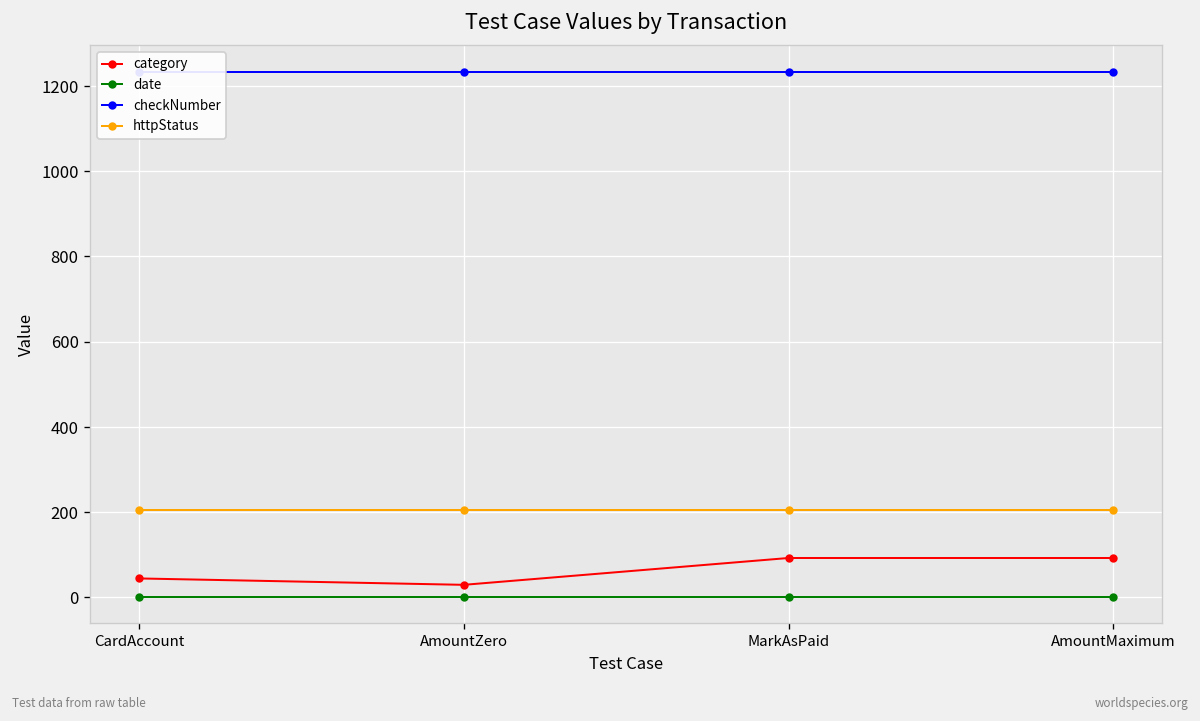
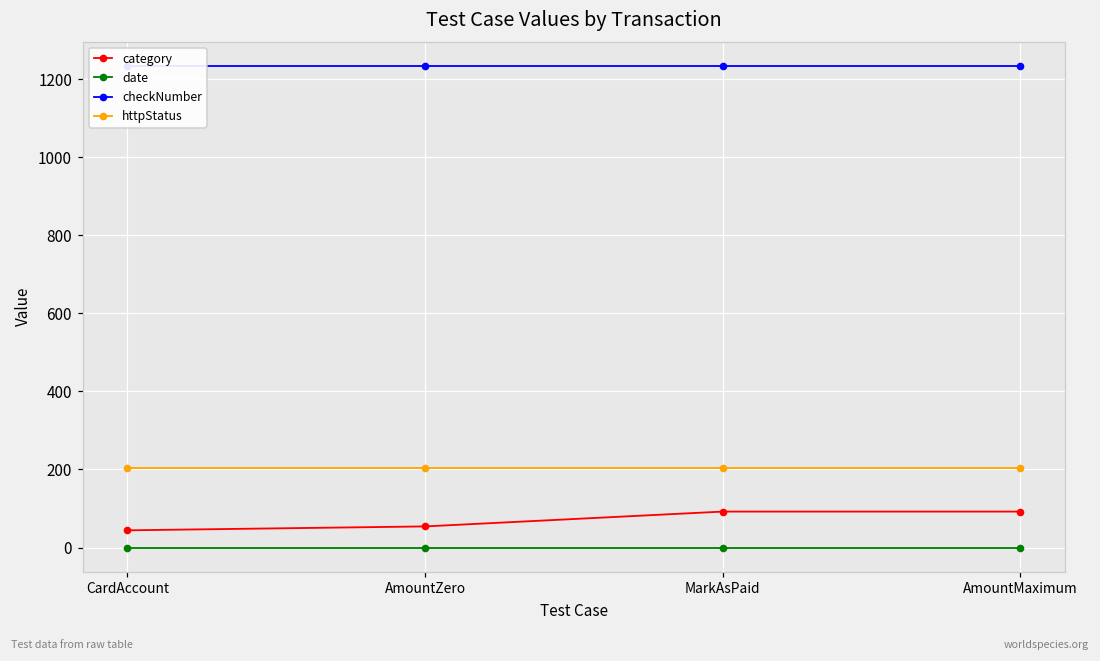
  {
    "category": {
      "CardAccount": 40,
-     "AmountZero": 30,
+     "AmountZero": 50,
      "MarkAsPaid": 90,
      "AmountMaximum": 90
    },
    "date": {
      "CardAccount": 0,
      "AmountZero": 0,
      "MarkAsPaid": 0,
      "AmountMaximum": 0
    },
    "checkNumber": {
      "AmountZero": 1230,
      "MarkAsPaid": 1230,
      "AmountMaximum": 1230
    },
    "httpStatus": {
      "CardAccount": 200,
      "AmountZero": 200,
      "MarkAsPaid": 200,
      "AmountMaximum": 200
    }
  }
